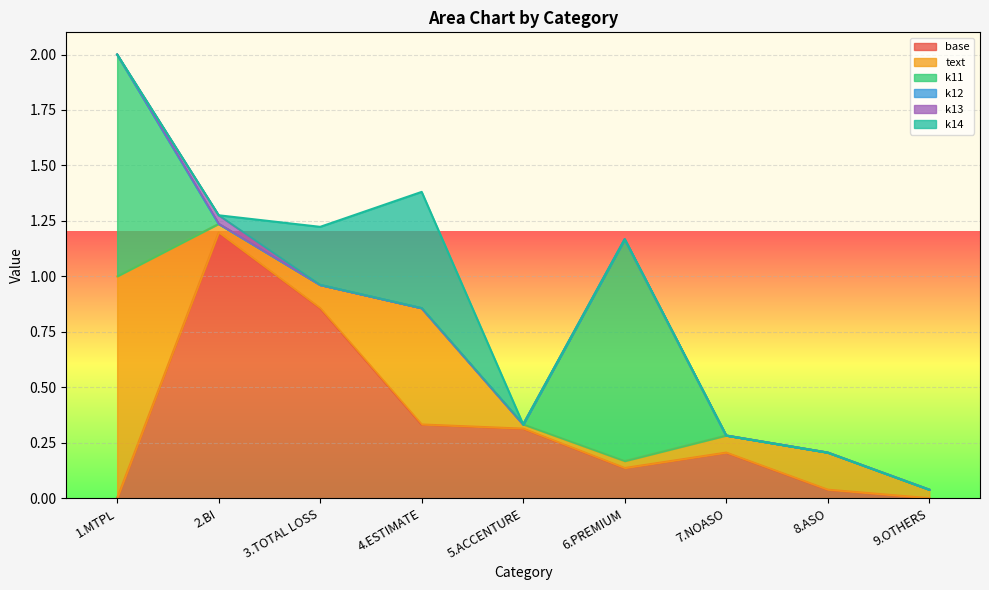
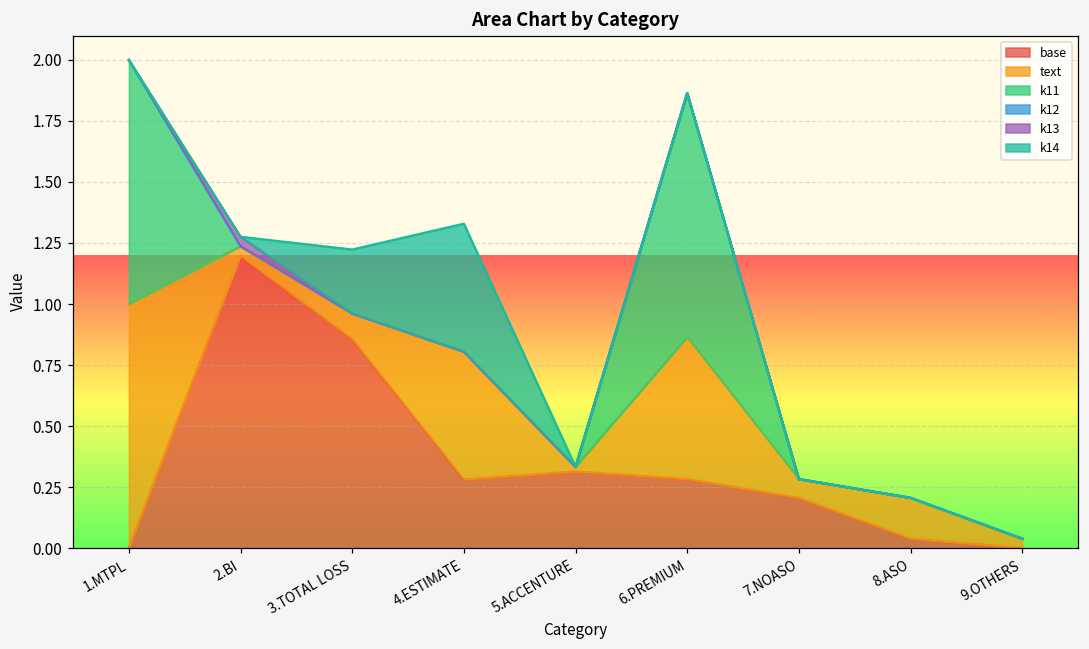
  {
    "base": {
      "1.MTPL": 0.00,
      "2.BI": 1.20,
      "3.TOTAL LOSS": 0.86,
-     "4.ESTIMATE": 0.33,
+     "4.ESTIMATE": 0.28,
      "5.ACCENTURE": 0.31,
-     "6.PREMIUM": 0.14,
+     "6.PREMIUM": 0.28,
      "7.NOASO": 0.21,
      "8.ASO": 0.04,
      "9.OTHERS": 0.00
    },
    "text": {
      "1.MTPL": 1.00,
-     "6.PREMIUM": 0.03
+     "6.PREMIUM": 0.58
    },
    "k14": {
      "3.TOTAL LOSS": 0.26,
      "4.ESTIMATE": 0.52
    }
  }
